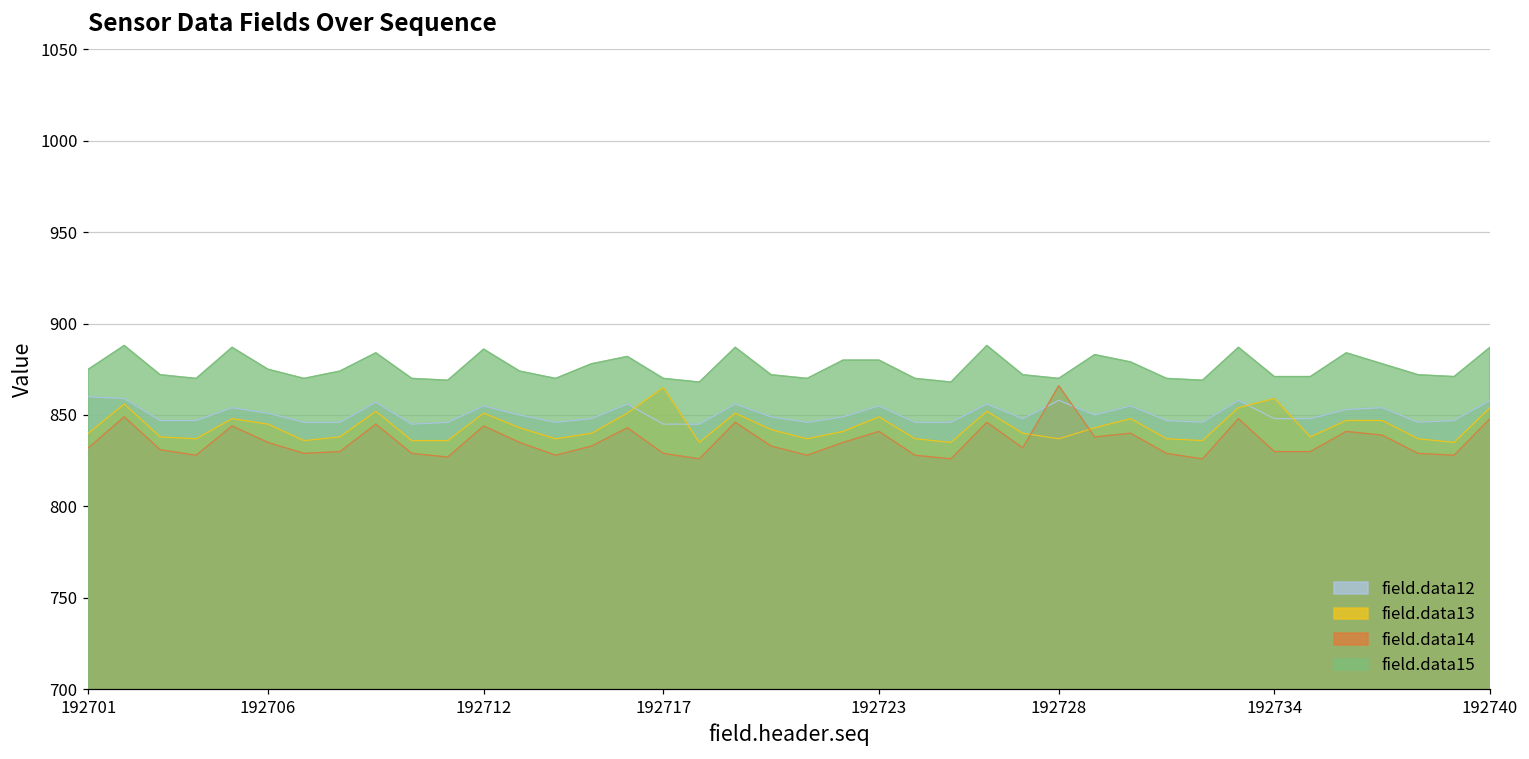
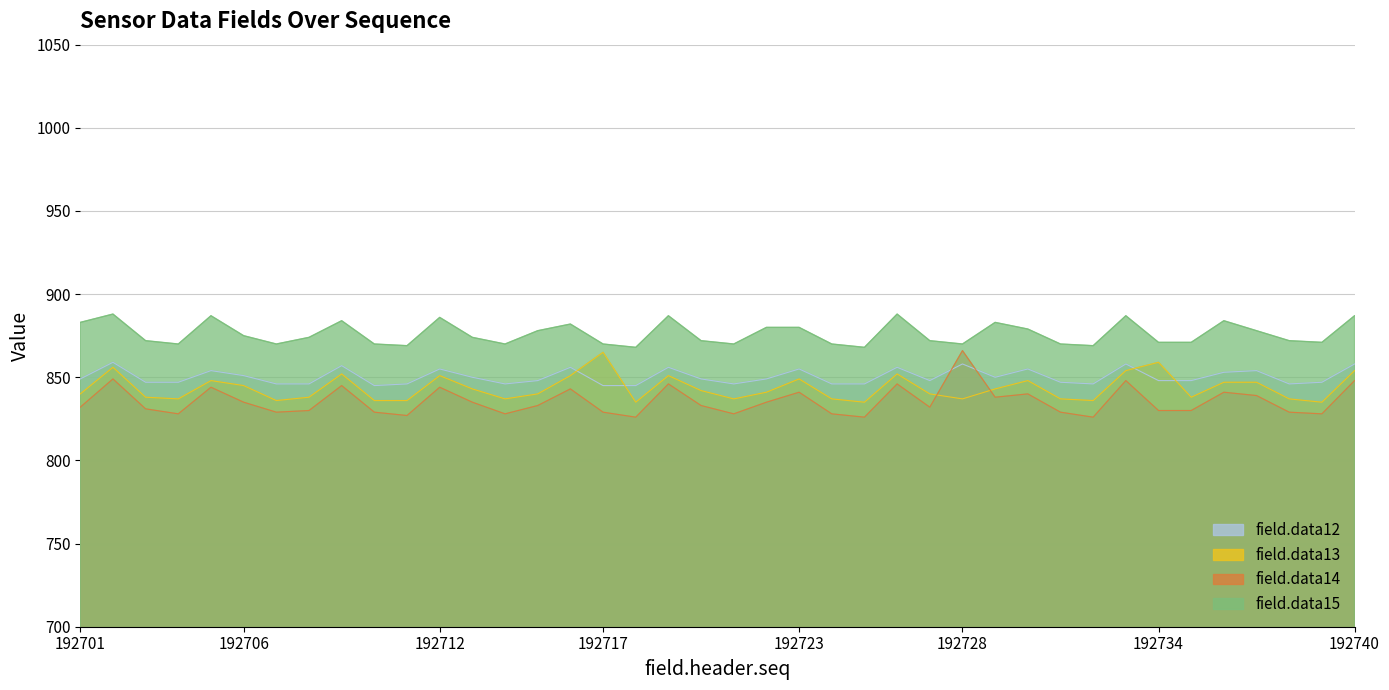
  {
    "field.data12": {
-     "192701": 860,
+     "192701": 849,
      "192706": 851,
      "192712": 855,
      "192717": 845,
      "192723": 855,
      "192728": 858,
      "192734": 848,
      "192740": 858
    },
    "field.data13": {
      "192701": 840,
      "192706": 845,
      "192712": 851,
      "192717": 865,
      "192723": 849,
      "192728": 837,
      "192734": 859,
      "192740": 854
    },
    "field.data14": {
      "192701": 832,
      "192706": 835,
      "192712": 844,
      "192717": 829,
      "192723": 841,
      "192728": 866,
      "192734": 830,
      "192740": 848
    },
    "field.data15": {
-     "192701": 875,
+     "192701": 883,
      "192706": 875,
      "192712": 886,
      "192717": 870,
      "192723": 880,
      "192728": 870,
      "192734": 871,
      "192740": 887
    }
  }
